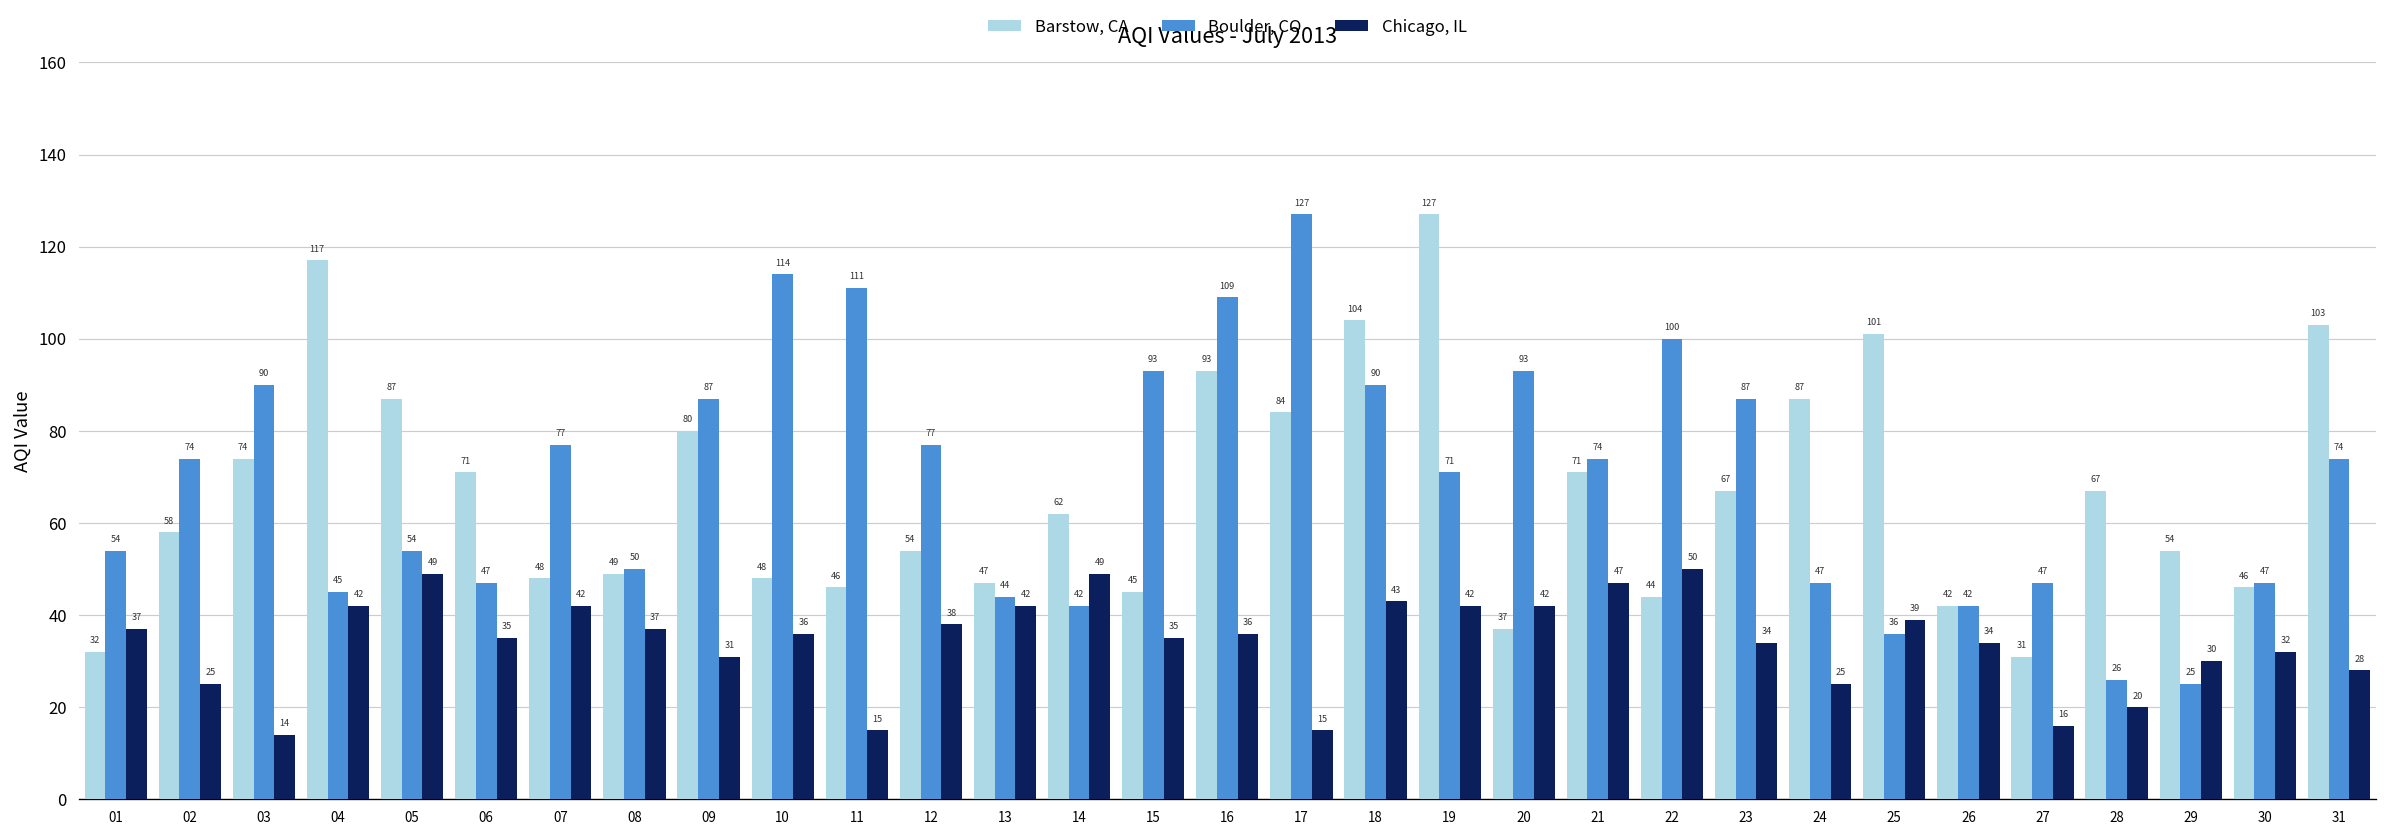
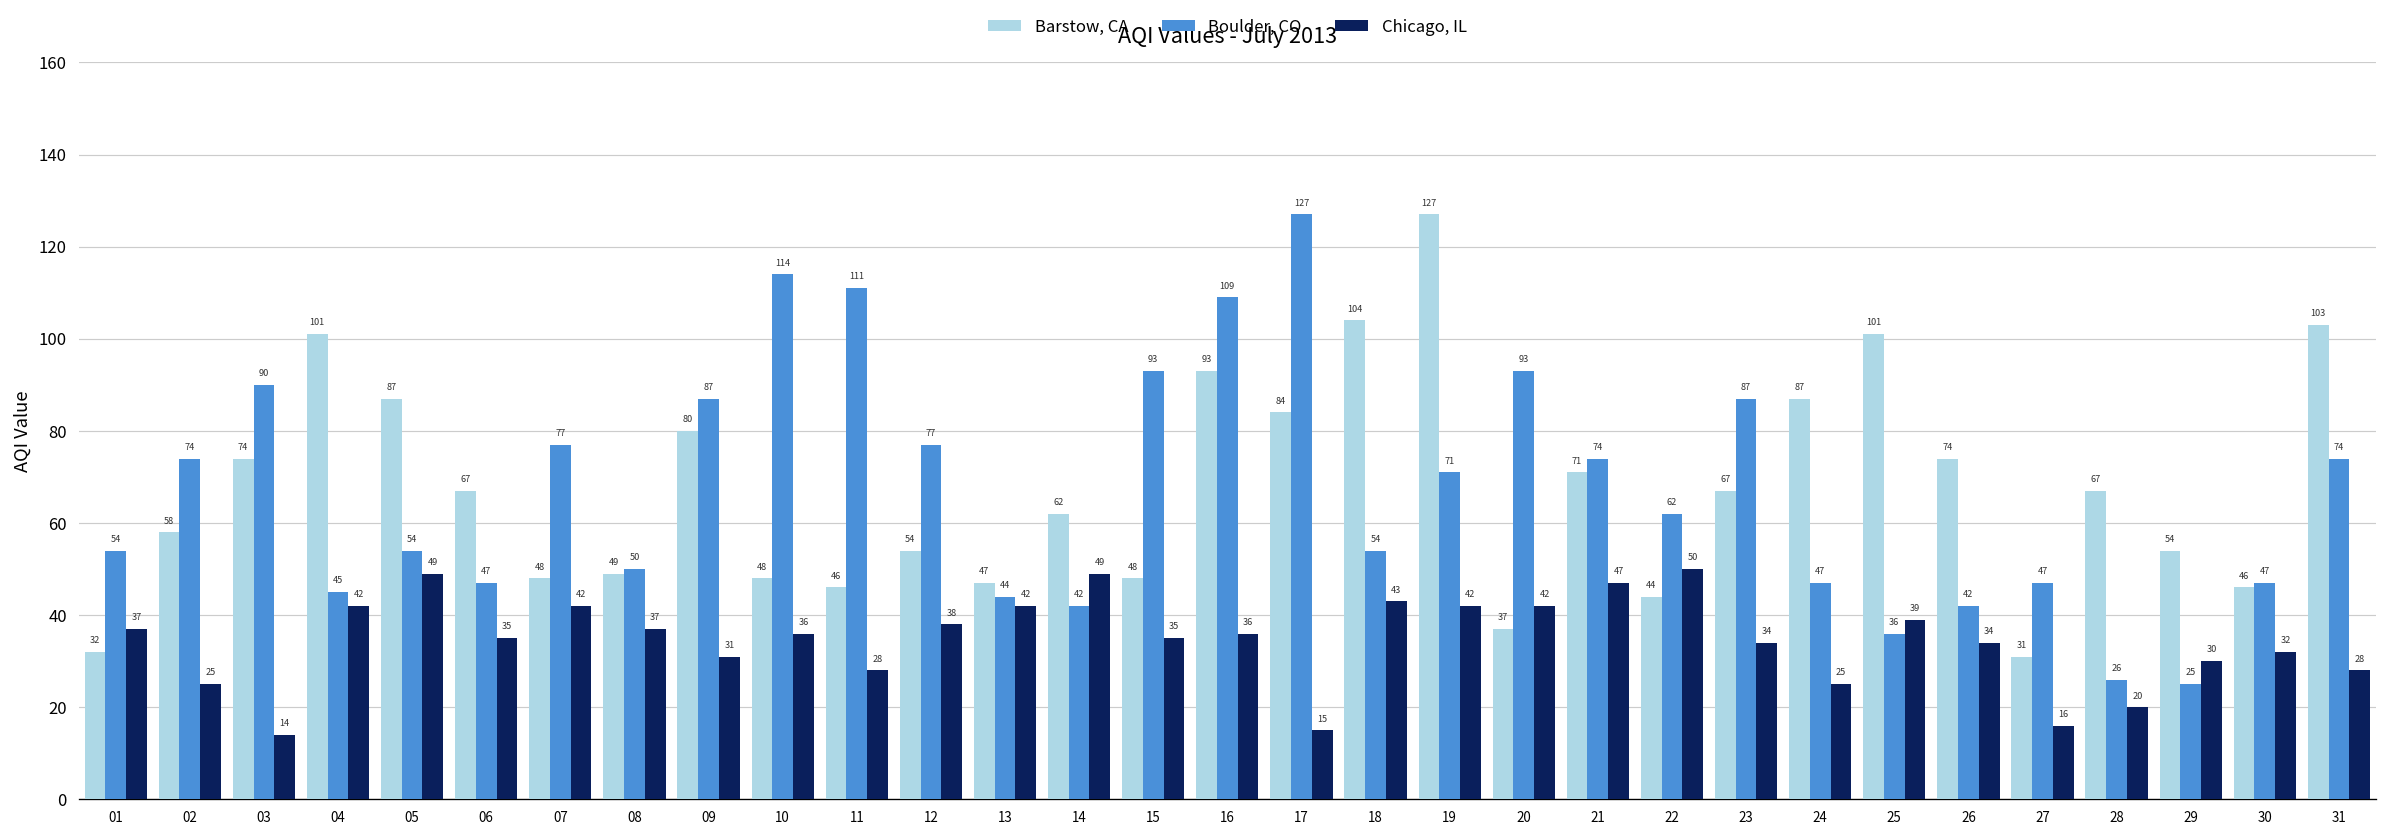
  {
    "Barstow, CA": {
      "01": 32,
      "02": 58,
      "03": 74,
-     "04": 117,
+     "04": 101,
      "05": 87,
-     "06": 71,
+     "06": 67,
      "07": 48,
      "08": 49,
      "09": 80,
      "10": 48,
      "11": 46,
      "12": 54,
      "13": 47,
      "14": 62,
-     "15": 45,
+     "15": 48,
      "16": 93,
      "17": 84,
      "18": 104,
      "19": 127,
      "20": 37,
      "21": 71,
      "22": 44,
      "23": 67,
      "24": 87,
      "25": 101,
-     "26": 42,
+     "26": 74,
      "27": 31,
      "28": 67,
      "29": 54,
      "30": 46,
      "31": 103
    },
    "Boulder, CO": {
      "01": 54,
      "02": 74,
      "03": 90,
      "04": 45,
      "05": 54,
      "06": 47,
      "07": 77,
      "08": 50,
      "09": 87,
      "10": 114,
      "11": 111,
      "12": 77,
      "13": 44,
      "14": 42,
      "15": 93,
      "16": 109,
      "17": 127,
-     "18": 90,
+     "18": 54,
      "19": 71,
      "20": 93,
      "21": 74,
-     "22": 100,
+     "22": 62,
      "23": 87,
      "24": 47,
      "25": 36,
      "26": 42,
      "27": 47,
      "28": 26,
      "29": 25,
      "30": 47,
      "31": 74
    },
    "Chicago, IL": {
      "01": 37,
      "02": 25,
      "03": 14,
      "04": 42,
      "05": 49,
      "06": 35,
      "07": 42,
      "08": 37,
      "09": 31,
      "10": 36,
-     "11": 15,
+     "11": 28,
      "12": 38,
      "13": 42,
      "14": 49,
      "15": 35,
      "16": 36,
      "17": 15,
      "18": 43,
      "19": 42,
      "20": 42,
      "21": 47,
      "22": 50,
      "23": 34,
      "24": 25,
      "25": 39,
      "26": 34,
      "27": 16,
      "28": 20,
      "29": 30,
      "30": 32,
      "31": 28
    }
  }
